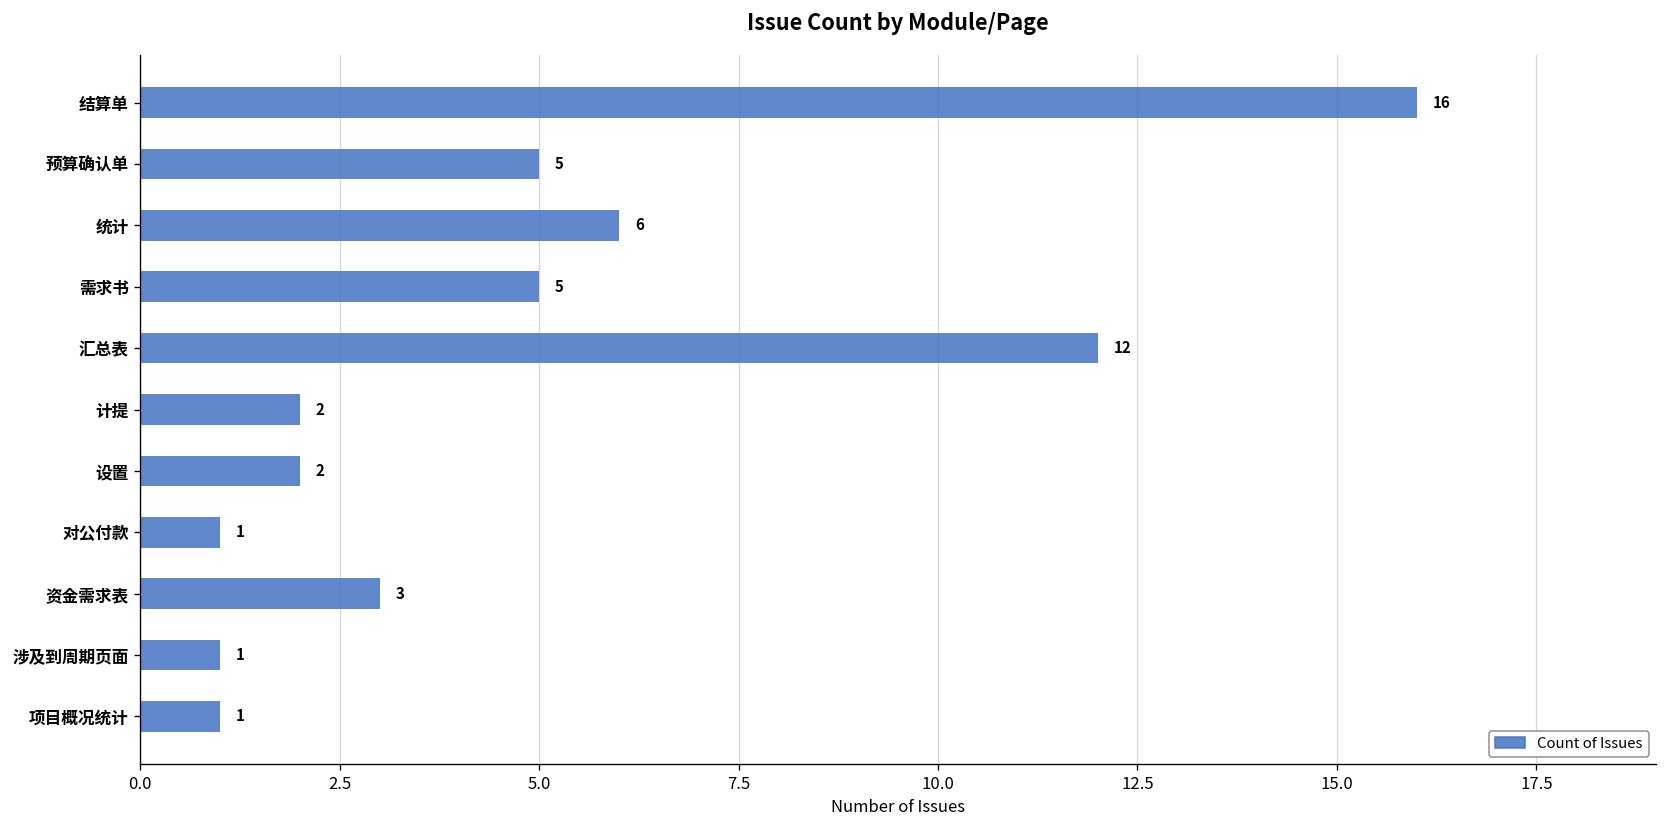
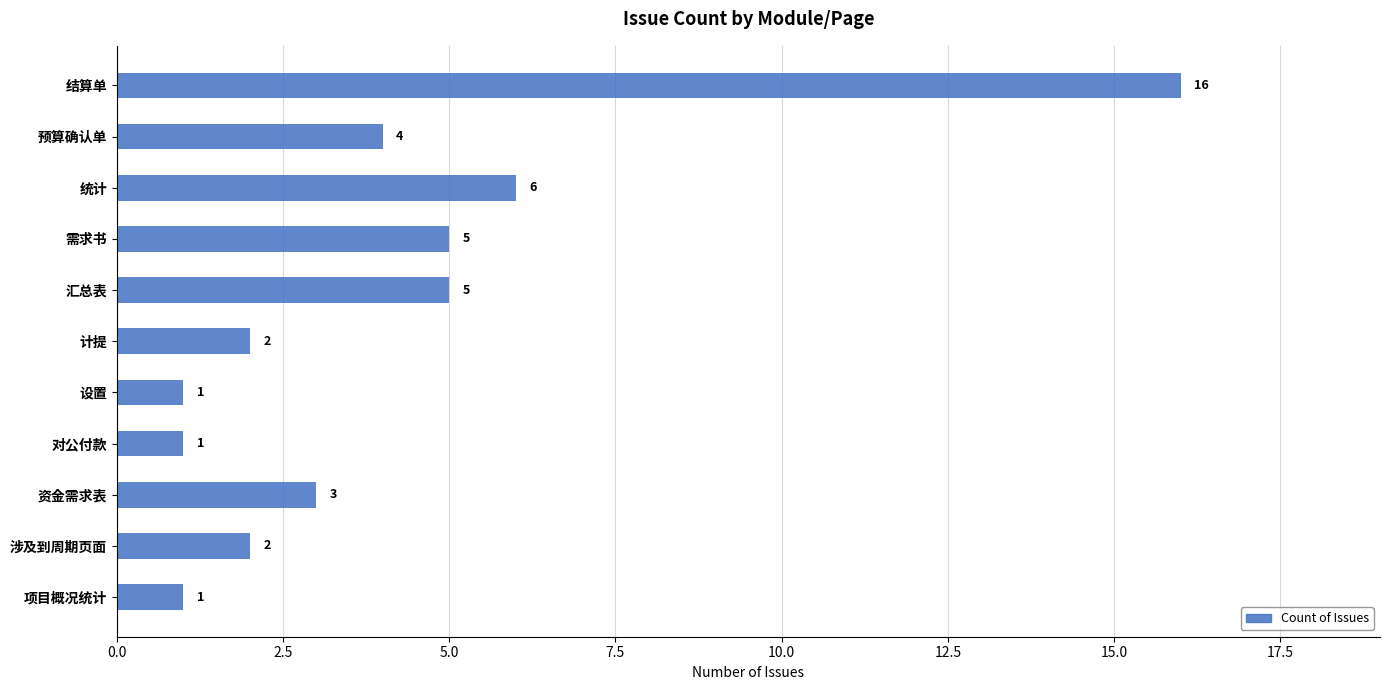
  {
    "结算单": 16,
-   "预算确认单": 5,
+   "预算确认单": 4,
    "统计": 6,
    "需求书": 5,
-   "汇总表": 12,
+   "汇总表": 5,
    "计提": 2,
-   "设置": 2,
+   "设置": 1,
    "对公付款": 1,
    "资金需求表": 3,
-   "涉及到周期页面": 1,
+   "涉及到周期页面": 2,
    "项目概况统计": 1
  }
